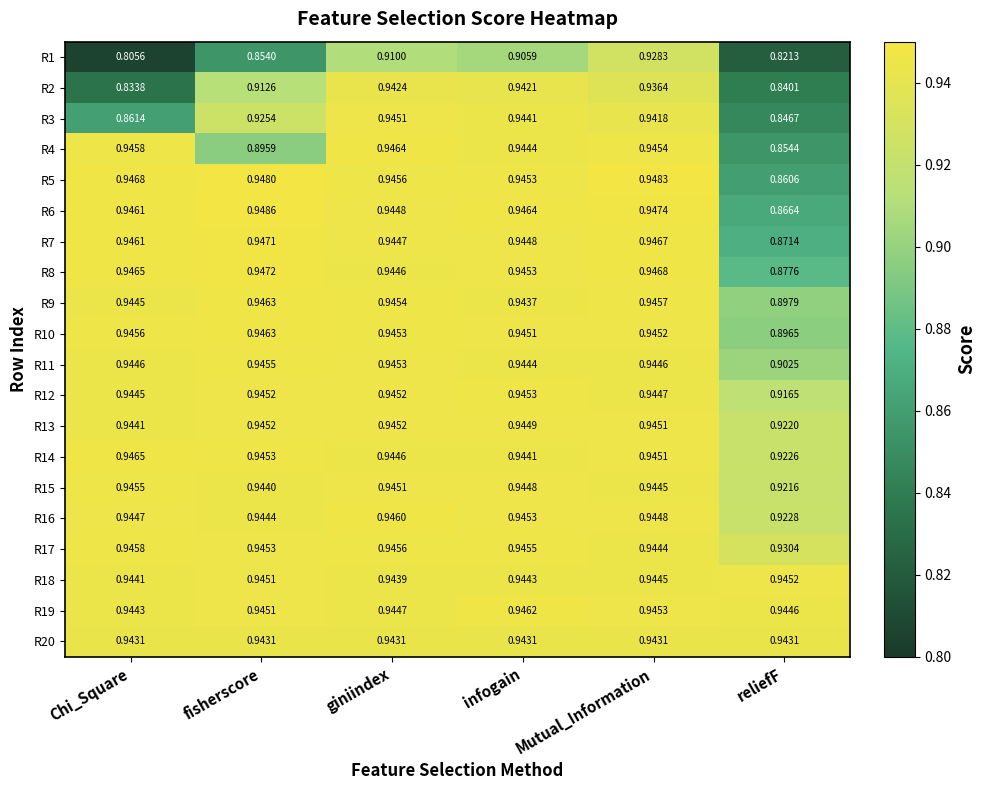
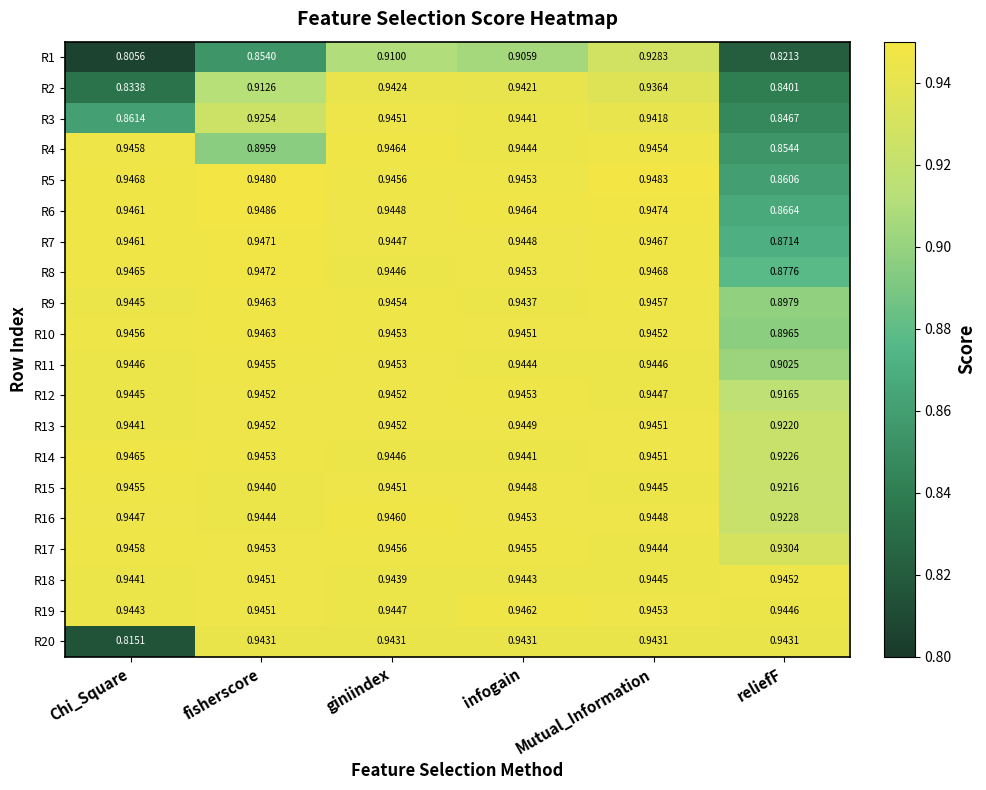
  {
    "R1": {
      "Chi_Square": 0.8056,
      "fisherscore": 0.8540,
      "giniindex": 0.9100,
      "infogain": 0.9059,
      "Mutual_Information": 0.9283,
      "reliefF": 0.8213
    },
    "R2": {
      "Chi_Square": 0.8338,
      "fisherscore": 0.9126,
      "giniindex": 0.9424,
      "infogain": 0.9421,
      "Mutual_Information": 0.9364,
      "reliefF": 0.8401
    },
    "R3": {
      "Chi_Square": 0.8614,
      "fisherscore": 0.9254,
      "giniindex": 0.9451,
      "infogain": 0.9441,
      "Mutual_Information": 0.9418,
      "reliefF": 0.8467
    },
    "R4": {
      "Chi_Square": 0.9458,
      "fisherscore": 0.8959,
      "giniindex": 0.9464,
      "infogain": 0.9444,
      "Mutual_Information": 0.9454,
      "reliefF": 0.8544
    },
    "R5": {
      "Chi_Square": 0.9468,
      "fisherscore": 0.9480,
      "giniindex": 0.9456,
      "infogain": 0.9453,
      "Mutual_Information": 0.9483,
      "reliefF": 0.8606
    },
    "R6": {
      "Chi_Square": 0.9461,
      "fisherscore": 0.9486,
      "giniindex": 0.9448,
      "infogain": 0.9464,
      "Mutual_Information": 0.9474,
      "reliefF": 0.8664
    },
    "R7": {
      "Chi_Square": 0.9461,
      "fisherscore": 0.9471,
      "giniindex": 0.9447,
      "infogain": 0.9448,
      "Mutual_Information": 0.9467,
      "reliefF": 0.8714
    },
    "R8": {
      "Chi_Square": 0.9465,
      "fisherscore": 0.9472,
      "giniindex": 0.9446,
      "infogain": 0.9453,
      "Mutual_Information": 0.9468,
      "reliefF": 0.8776
    },
    "R9": {
      "Chi_Square": 0.9445,
      "fisherscore": 0.9463,
      "giniindex": 0.9454,
      "infogain": 0.9437,
      "Mutual_Information": 0.9457,
      "reliefF": 0.8979
    },
    "R10": {
      "Chi_Square": 0.9456,
      "fisherscore": 0.9463,
      "giniindex": 0.9453,
      "infogain": 0.9451,
      "Mutual_Information": 0.9452,
      "reliefF": 0.8965
    },
    "R11": {
      "Chi_Square": 0.9446,
      "fisherscore": 0.9455,
      "giniindex": 0.9453,
      "infogain": 0.9444,
      "Mutual_Information": 0.9446,
      "reliefF": 0.9025
    },
    "R12": {
      "Chi_Square": 0.9445,
      "fisherscore": 0.9452,
      "giniindex": 0.9452,
      "infogain": 0.9453,
      "Mutual_Information": 0.9447,
      "reliefF": 0.9165
    },
    "R13": {
      "Chi_Square": 0.9441,
      "fisherscore": 0.9452,
      "giniindex": 0.9452,
      "infogain": 0.9449,
      "Mutual_Information": 0.9451,
      "reliefF": 0.9220
    },
    "R14": {
      "Chi_Square": 0.9465,
      "fisherscore": 0.9453,
      "giniindex": 0.9446,
      "infogain": 0.9441,
      "Mutual_Information": 0.9451,
      "reliefF": 0.9226
    },
    "R15": {
      "Chi_Square": 0.9455,
      "fisherscore": 0.9440,
      "giniindex": 0.9451,
      "infogain": 0.9448,
      "Mutual_Information": 0.9445,
      "reliefF": 0.9216
    },
    "R16": {
      "Chi_Square": 0.9447,
      "fisherscore": 0.9444,
      "giniindex": 0.9460,
      "infogain": 0.9453,
      "Mutual_Information": 0.9448,
      "reliefF": 0.9228
    },
    "R17": {
      "Chi_Square": 0.9458,
      "fisherscore": 0.9453,
      "giniindex": 0.9456,
      "infogain": 0.9455,
      "Mutual_Information": 0.9444,
      "reliefF": 0.9304
    },
    "R18": {
      "Chi_Square": 0.9441,
      "fisherscore": 0.9451,
      "giniindex": 0.9439,
      "infogain": 0.9443,
      "Mutual_Information": 0.9445,
      "reliefF": 0.9452
    },
    "R19": {
      "Chi_Square": 0.9443,
      "fisherscore": 0.9451,
      "giniindex": 0.9447,
      "infogain": 0.9462,
      "Mutual_Information": 0.9453,
      "reliefF": 0.9446
    },
    "R20": {
-     "Chi_Square": 0.9431,
+     "Chi_Square": 0.8151,
      "fisherscore": 0.9431,
      "giniindex": 0.9431,
      "infogain": 0.9431,
      "Mutual_Information": 0.9431,
      "reliefF": 0.9431
    }
  }
